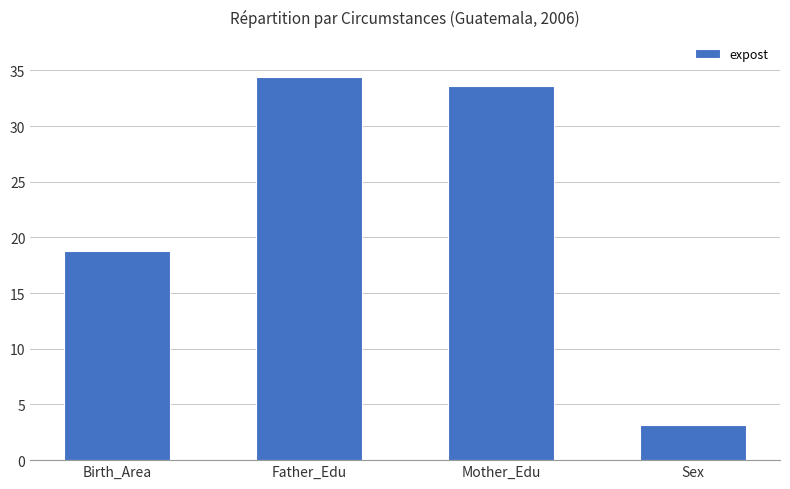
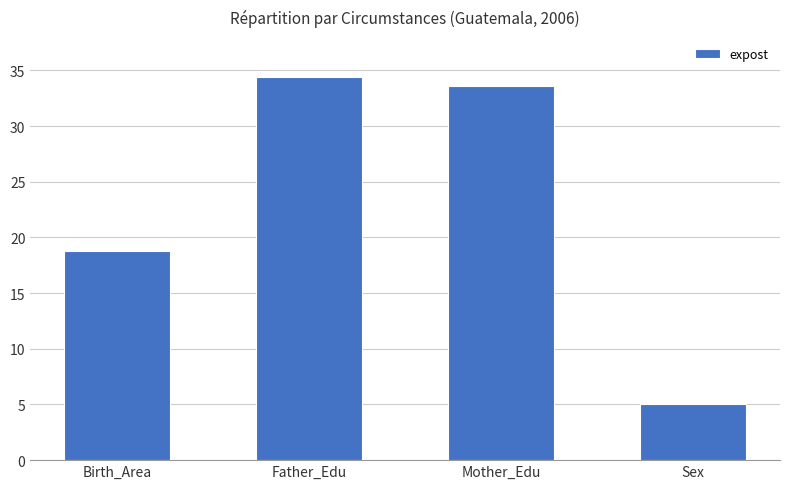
  {
    "Birth_Area": 18.8,
    "Father_Edu": 34.4,
    "Mother_Edu": 33.6,
-   "Sex": 3.2
+   "Sex": 5.1
  }
